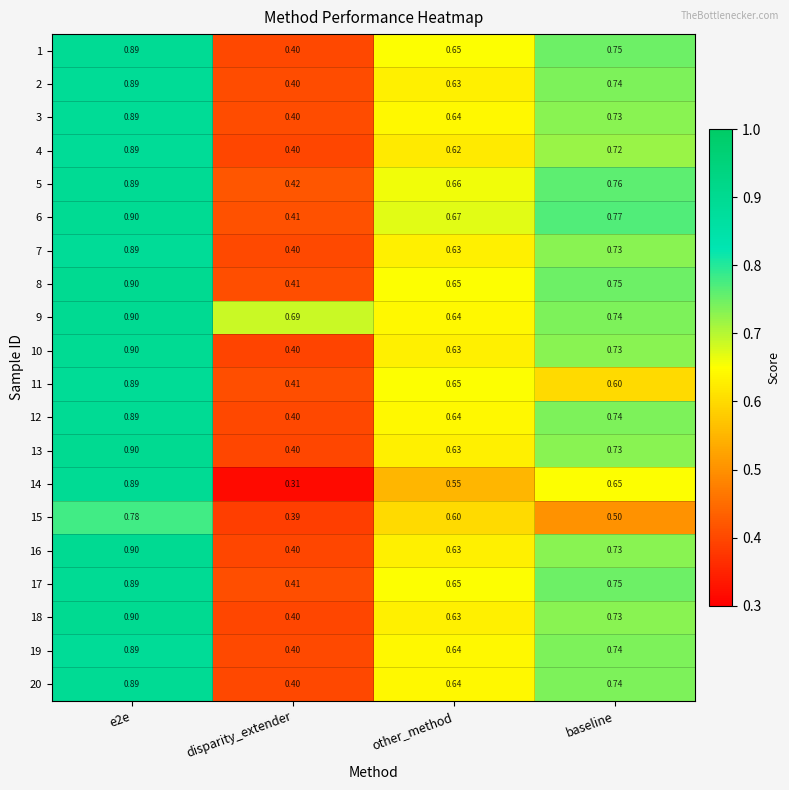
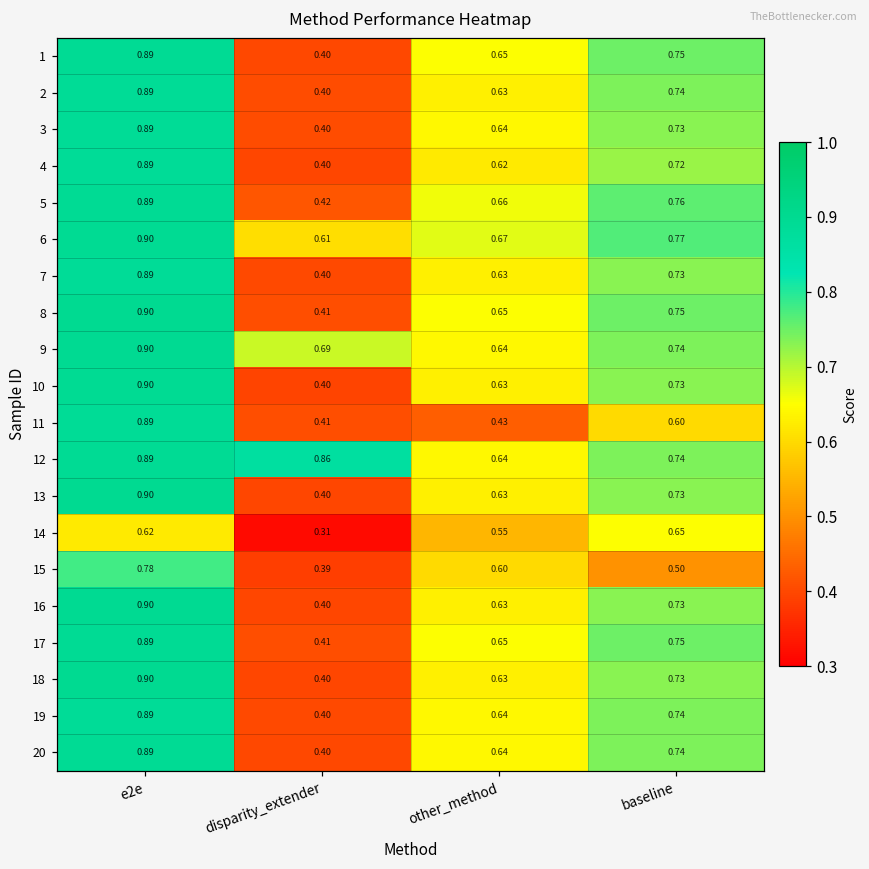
  {
    "1": {
      "e2e": 0.89,
      "disparity_extender": 0.40,
      "other_method": 0.65,
      "baseline": 0.75
    },
    "2": {
      "e2e": 0.89,
      "disparity_extender": 0.40,
      "other_method": 0.63,
      "baseline": 0.74
    },
    "3": {
      "e2e": 0.89,
      "disparity_extender": 0.40,
      "other_method": 0.64,
      "baseline": 0.73
    },
    "4": {
      "e2e": 0.89,
      "disparity_extender": 0.40,
      "other_method": 0.62,
      "baseline": 0.72
    },
    "5": {
      "e2e": 0.89,
      "disparity_extender": 0.42,
      "other_method": 0.66,
      "baseline": 0.76
    },
    "6": {
      "e2e": 0.90,
-     "disparity_extender": 0.41,
+     "disparity_extender": 0.61,
      "other_method": 0.67,
      "baseline": 0.77
    },
    "7": {
      "e2e": 0.89,
      "disparity_extender": 0.40,
      "other_method": 0.63,
      "baseline": 0.73
    },
    "8": {
      "e2e": 0.90,
      "disparity_extender": 0.41,
      "other_method": 0.65,
      "baseline": 0.75
    },
    "9": {
      "e2e": 0.90,
      "disparity_extender": 0.69,
      "other_method": 0.64,
      "baseline": 0.74
    },
    "10": {
      "e2e": 0.90,
      "disparity_extender": 0.40,
      "other_method": 0.63,
      "baseline": 0.73
    },
    "11": {
      "e2e": 0.89,
      "disparity_extender": 0.41,
-     "other_method": 0.65,
+     "other_method": 0.43,
      "baseline": 0.60
    },
    "12": {
      "e2e": 0.89,
-     "disparity_extender": 0.40,
+     "disparity_extender": 0.86,
      "other_method": 0.64,
      "baseline": 0.74
    },
    "13": {
      "e2e": 0.90,
      "disparity_extender": 0.40,
      "other_method": 0.63,
      "baseline": 0.73
    },
    "14": {
-     "e2e": 0.89,
+     "e2e": 0.62,
      "disparity_extender": 0.31,
      "other_method": 0.55,
      "baseline": 0.65
    },
    "15": {
      "e2e": 0.78,
      "disparity_extender": 0.39,
      "other_method": 0.60,
      "baseline": 0.50
    },
    "16": {
      "e2e": 0.90,
      "disparity_extender": 0.40,
      "other_method": 0.63,
      "baseline": 0.73
    },
    "17": {
      "e2e": 0.89,
      "disparity_extender": 0.41,
      "other_method": 0.65,
      "baseline": 0.75
    },
    "18": {
      "e2e": 0.90,
      "disparity_extender": 0.40,
      "other_method": 0.63,
      "baseline": 0.73
    },
    "19": {
      "e2e": 0.89,
      "disparity_extender": 0.40,
      "other_method": 0.64,
      "baseline": 0.74
    },
    "20": {
      "e2e": 0.89,
      "disparity_extender": 0.40,
      "other_method": 0.64,
      "baseline": 0.74
    }
  }
